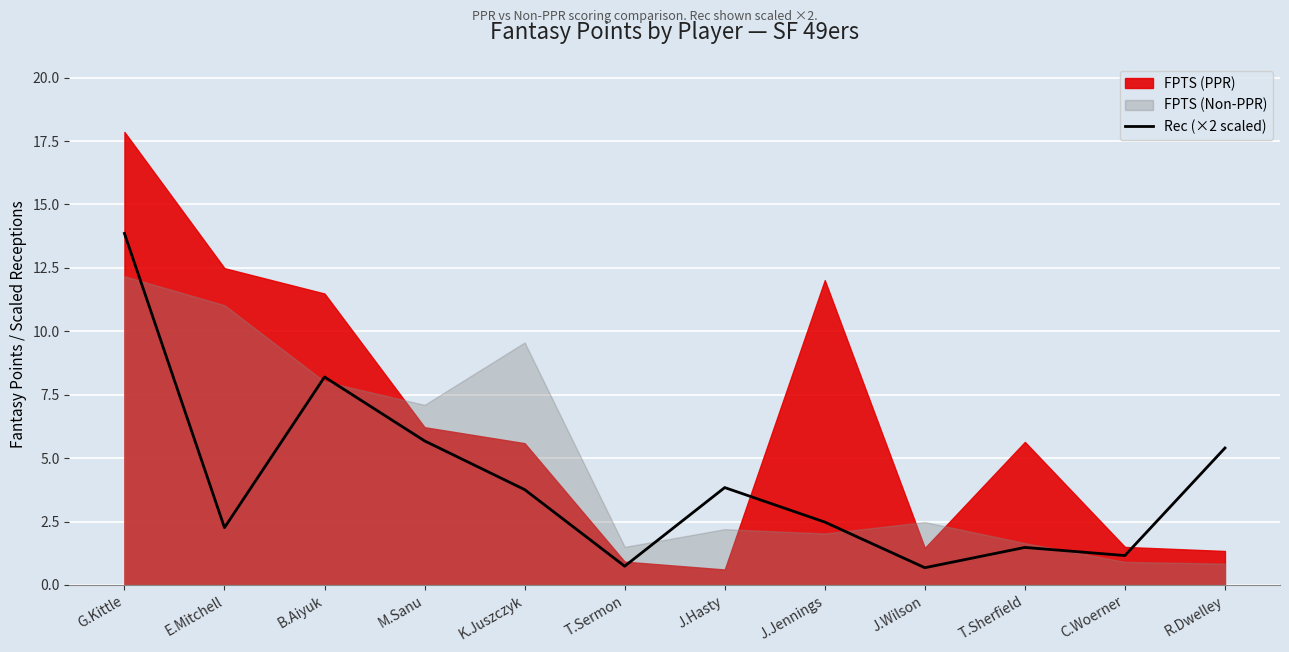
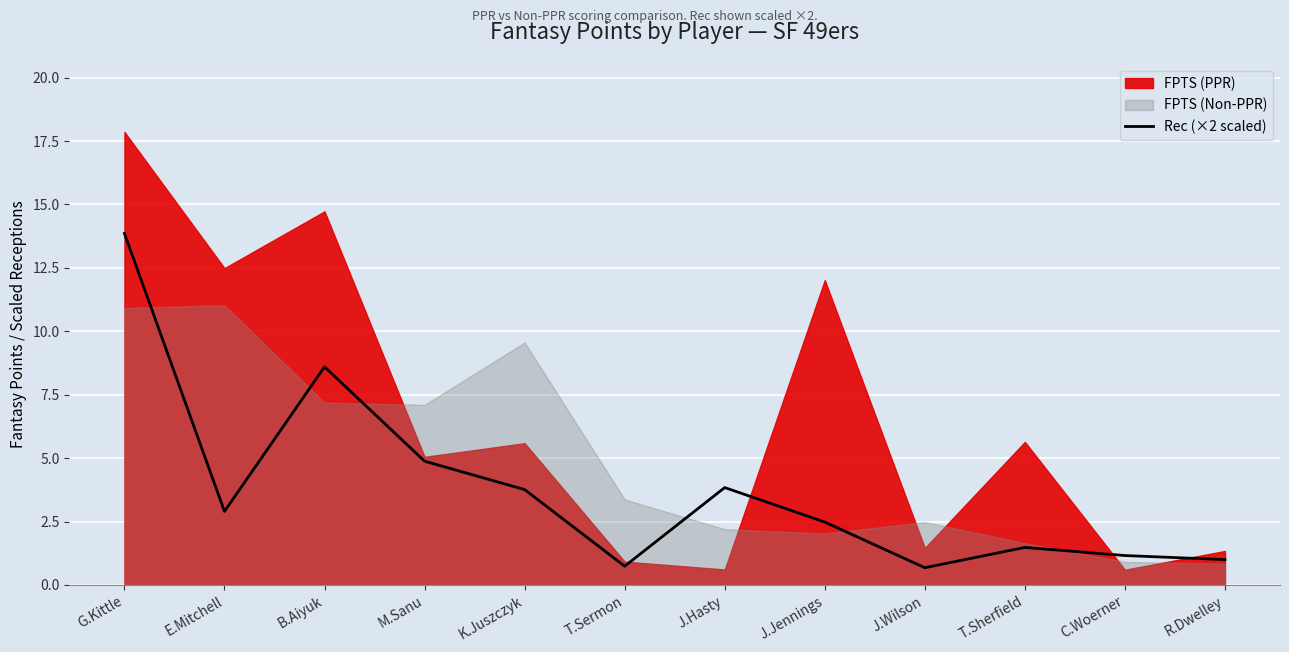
  {
    "Rec (×2 scaled)": {
      "G.Kittle": 13.9,
-     "E.Mitchell": 2.3,
-     "B.Aiyuk": 8.2,
-     "M.Sanu": 5.7,
+     "E.Mitchell": 2.9,
+     "B.Aiyuk": 8.6,
+     "M.Sanu": 4.9,
      "K.Juszczyk": 3.8,
      "T.Sermon": 0.7,
      "J.Hasty": 3.8,
      "J.Jennings": 2.5,
      "J.Wilson": 0.7,
      "T.Sherfield": 1.5,
      "C.Woerner": 1.2,
-     "R.Dwelley": 5.4
+     "R.Dwelley": 1.0
    },
    "FPTS (PPR)": {
      "G.Kittle": 17.9,
      "E.Mitchell": 12.5,
-     "B.Aiyuk": 11.5,
-     "M.Sanu": 6.2,
+     "B.Aiyuk": 14.7,
+     "M.Sanu": 5.1,
      "K.Juszczyk": 5.6,
      "T.Sermon": 0.9,
      "J.Hasty": 0.6,
      "J.Jennings": 12.0,
      "J.Wilson": 1.5,
      "T.Sherfield": 5.6,
-     "C.Woerner": 1.5,
+     "C.Woerner": 0.6,
      "R.Dwelley": 1.3
    },
    "FPTS (Non-PPR)": {
-     "G.Kittle": 12.2,
+     "G.Kittle": 10.9,
      "E.Mitchell": 11.0,
-     "B.Aiyuk": 8.0,
+     "B.Aiyuk": 7.2,
      "M.Sanu": 7.1,
      "K.Juszczyk": 9.6,
-     "T.Sermon": 1.5,
+     "T.Sermon": 3.4,
      "J.Hasty": 2.2,
      "J.Jennings": 2.0,
      "J.Wilson": 2.5,
      "T.Sherfield": 1.7,
      "C.Woerner": 0.9,
      "R.Dwelley": 0.8
    }
  }
